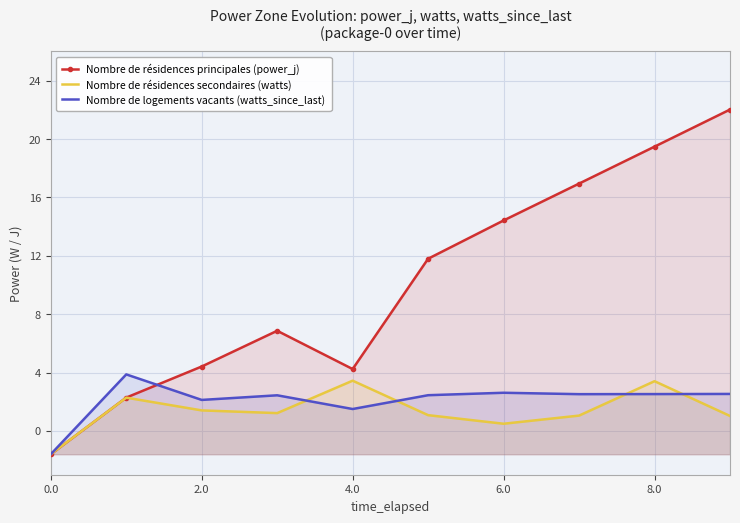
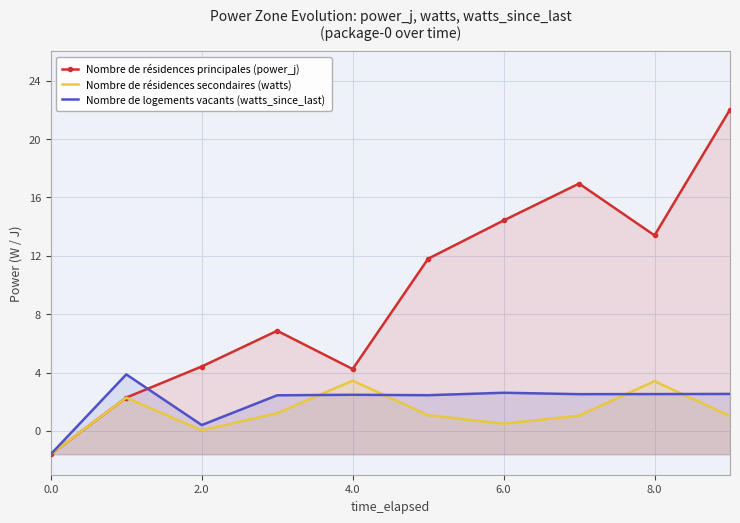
  {
    "Nombre de résidences principales (power_j)": {
      "2.0": 4.4,
      "4.0": 4.2,
      "6.0": 14.4,
-     "8.0": 19.5
+     "8.0": 13.4
    },
    "Nombre de résidences secondaires (watts)": {
-     "2.0": 1.4,
+     "2.0": 0.0,
      "4.0": 3.4,
      "6.0": 0.5,
      "8.0": 3.4
    },
    "Nombre de logements vacants (watts_since_last)": {
-     "2.0": 2.1,
-     "4.0": 1.5,
+     "2.0": 0.4,
+     "4.0": 2.5,
      "6.0": 2.6,
      "8.0": 2.5
    }
  }
